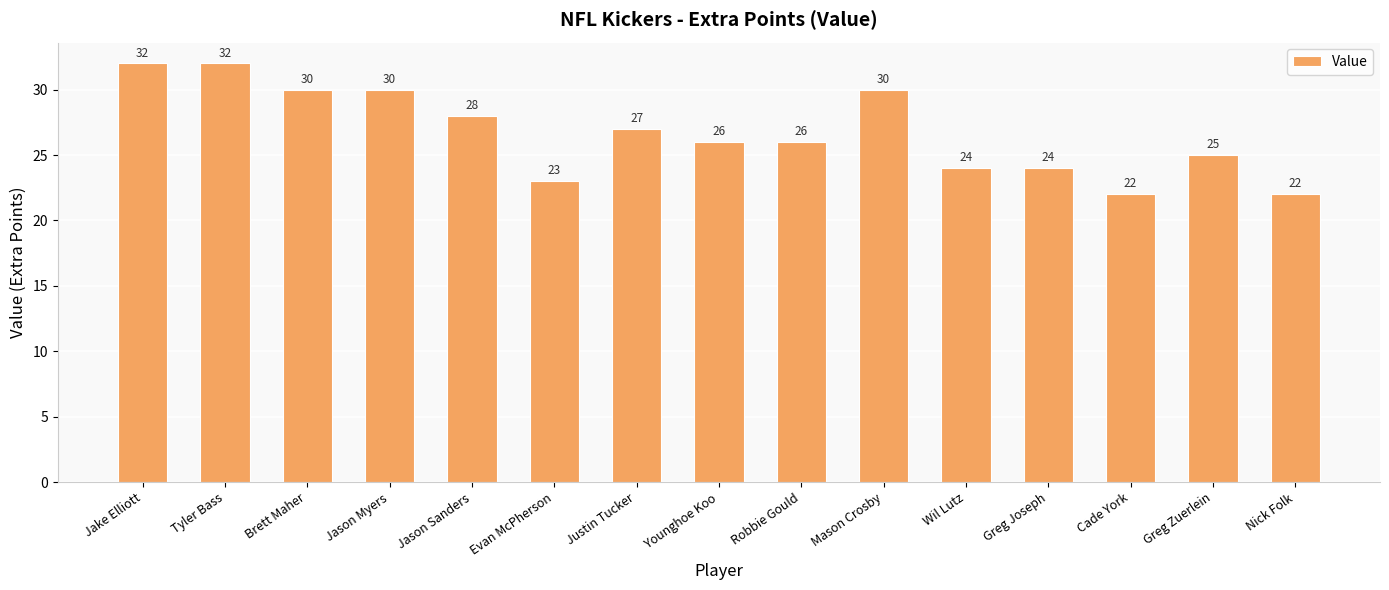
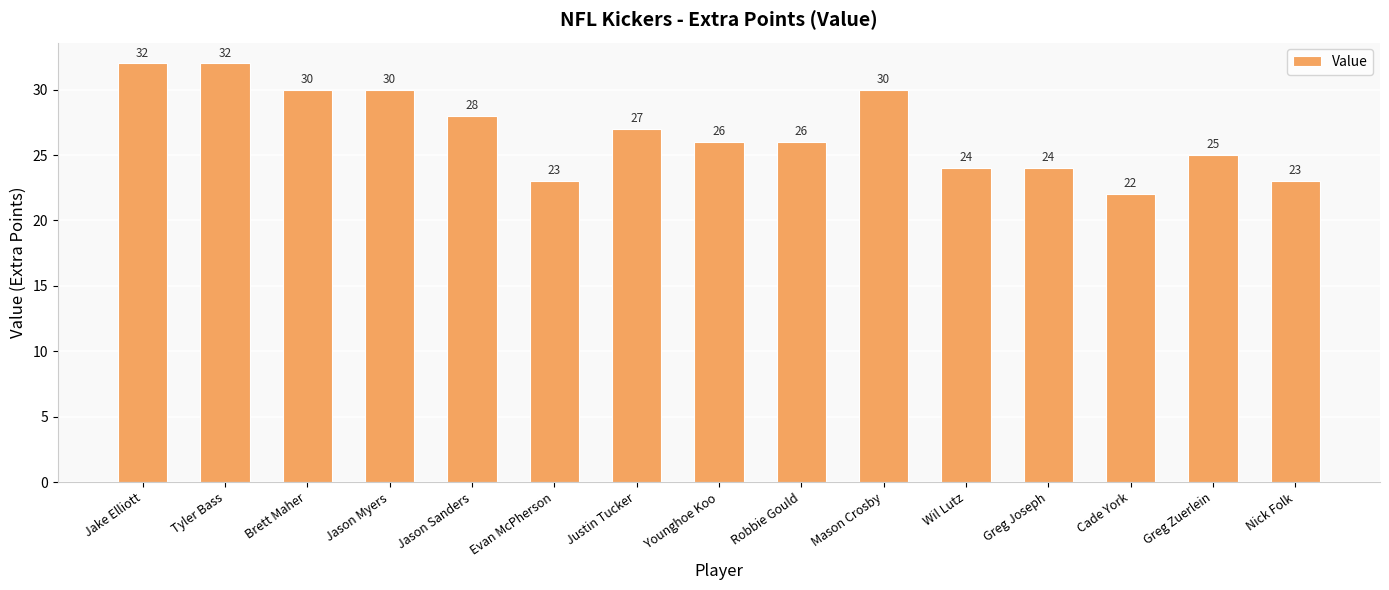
  {
    "Jake Elliott": 32,
    "Tyler Bass": 32,
    "Brett Maher": 30,
    "Jason Myers": 30,
    "Jason Sanders": 28,
    "Evan McPherson": 23,
    "Justin Tucker": 27,
    "Younghoe Koo": 26,
    "Robbie Gould": 26,
    "Mason Crosby": 30,
    "Wil Lutz": 24,
    "Greg Joseph": 24,
    "Cade York": 22,
    "Greg Zuerlein": 25,
-   "Nick Folk": 22
+   "Nick Folk": 23
  }
